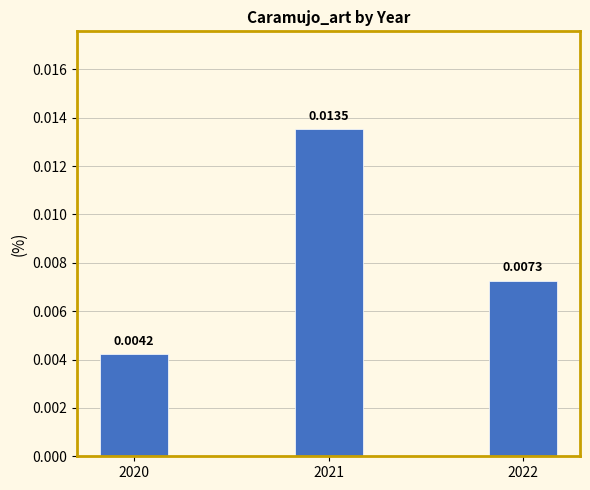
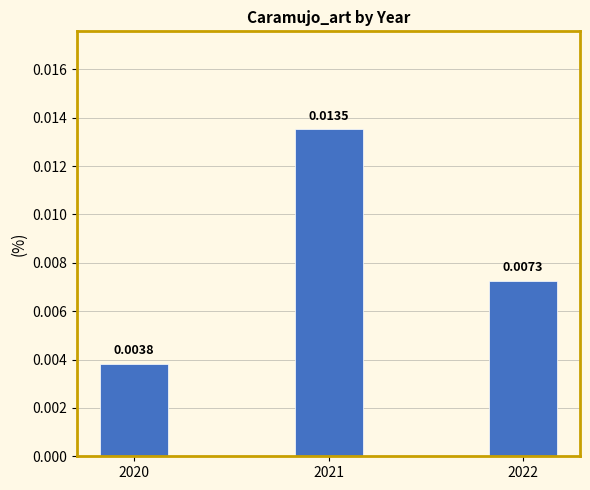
  {
-   "2020": 0.0042,
+   "2020": 0.0038,
    "2021": 0.0135,
    "2022": 0.0073
  }
